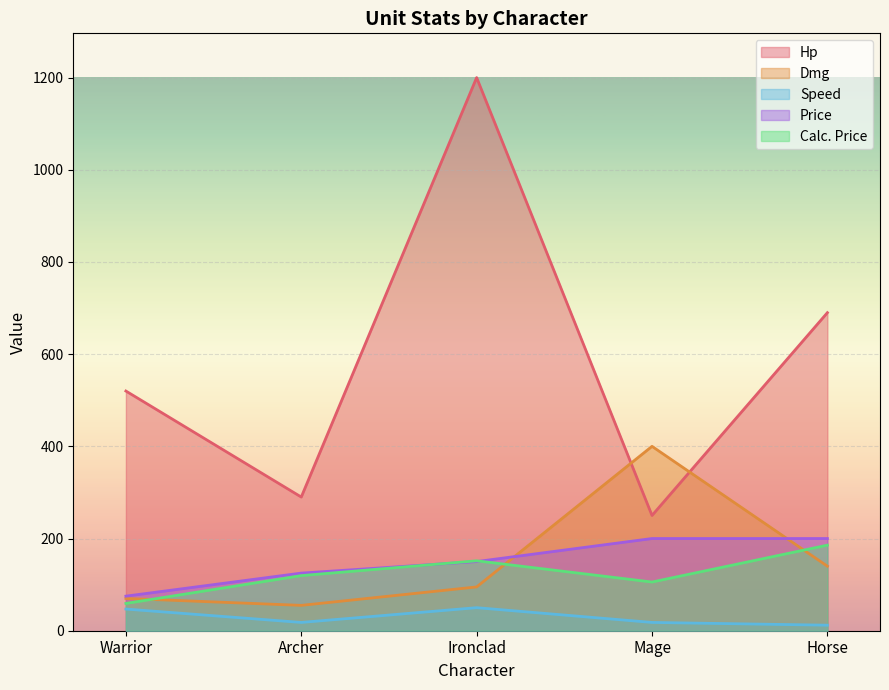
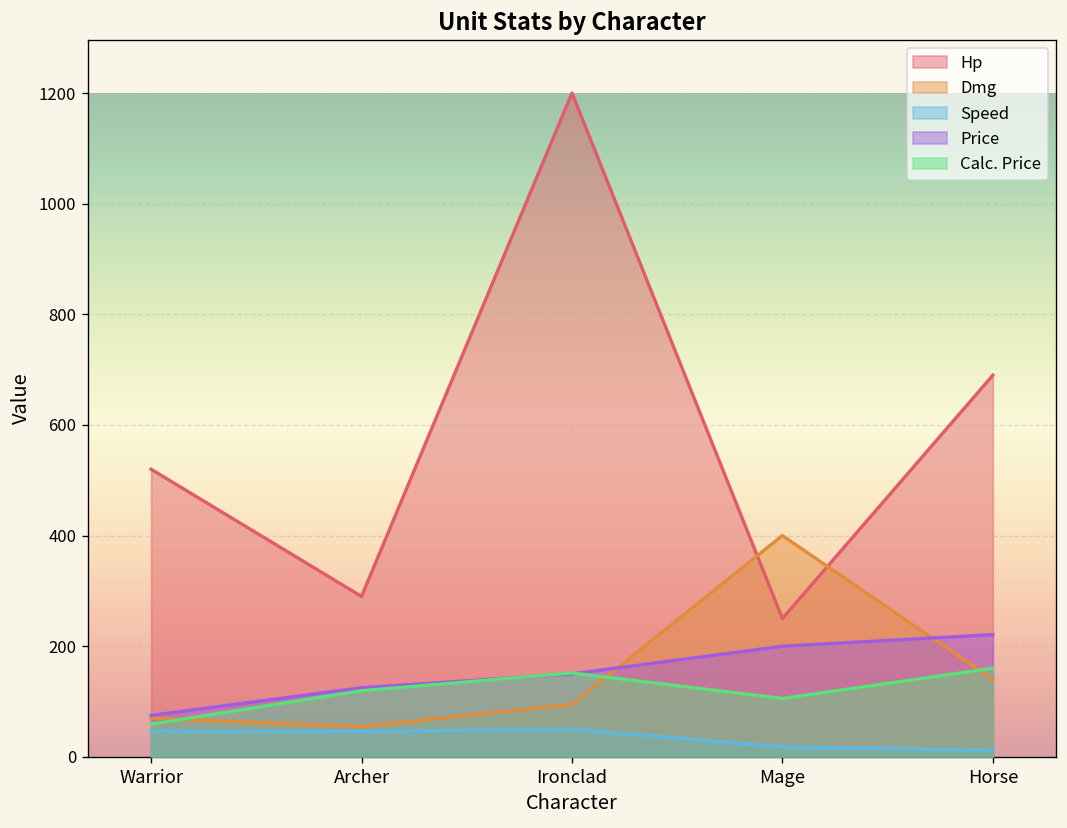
  {
    "Speed": {
      "Warrior": 50,
-     "Archer": 20,
+     "Archer": 50,
      "Ironclad": 50,
      "Mage": 20,
      "Horse": 10
    },
    "Price": {
      "Mage": 200,
-     "Horse": 200
+     "Horse": 220
    },
    "Calc. Price": {
      "Warrior": 60,
      "Mage": 110,
-     "Horse": 190
+     "Horse": 160
    }
  }
